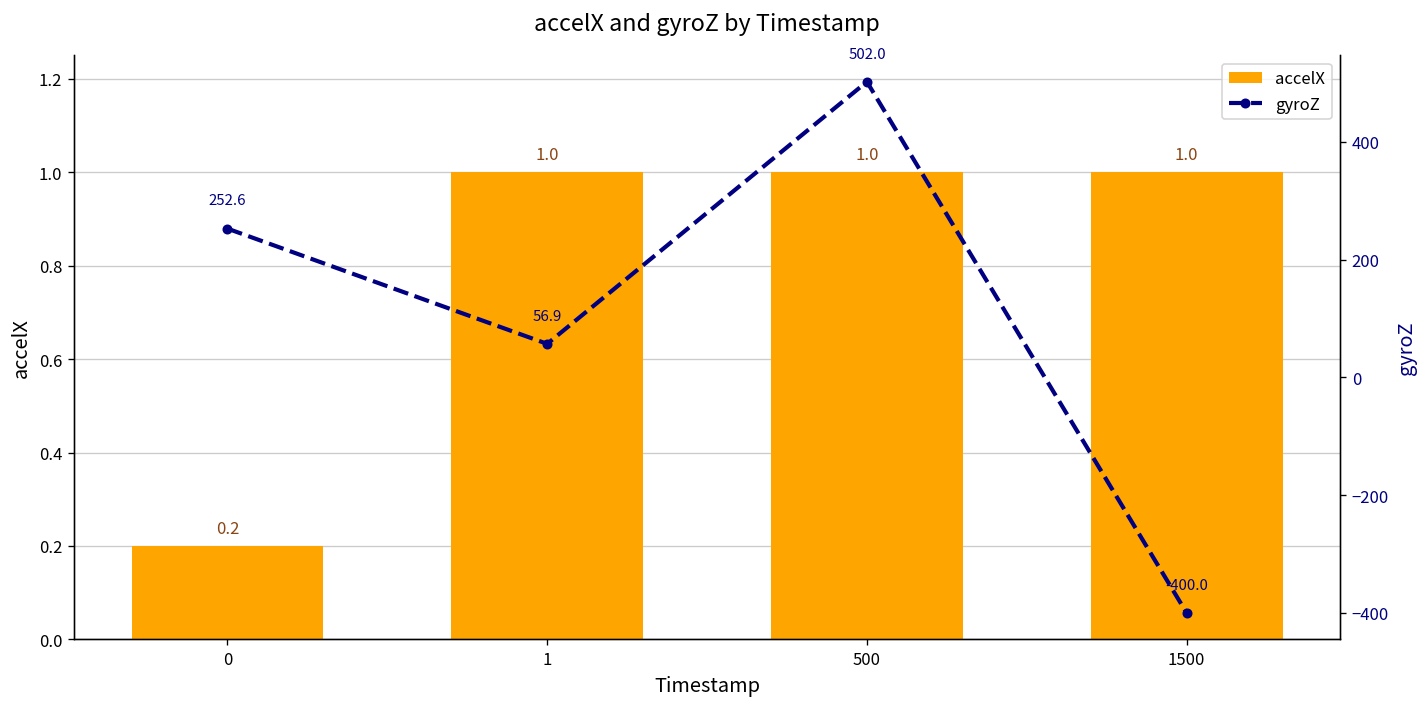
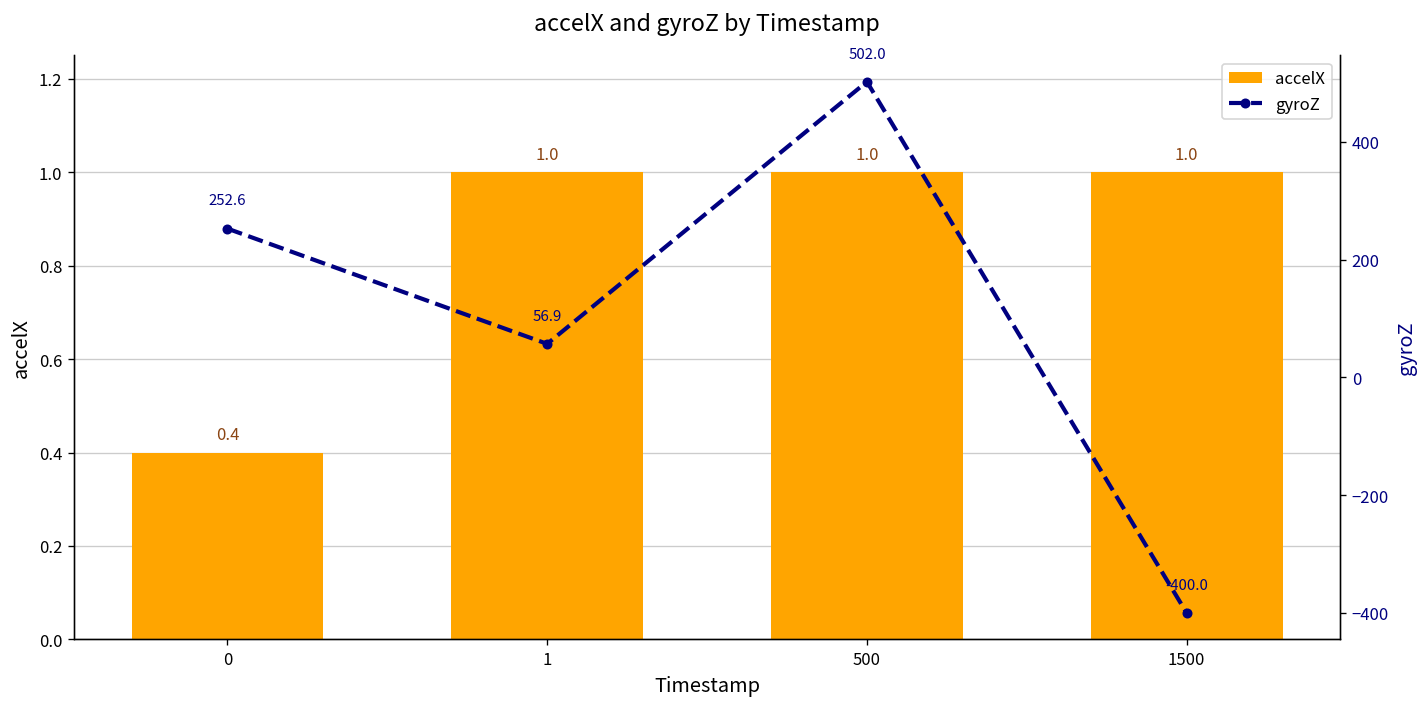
  {
    "accelX": {
-     "0": 0.2,
+     "0": 0.4,
      "1": 1.0,
      "500": 1.0,
      "1500": 1.0
    },
    "gyroZ": {
      "0": 252.6,
      "1": 56.9,
      "500": 502.0,
      "1500": -400.0
    }
  }
